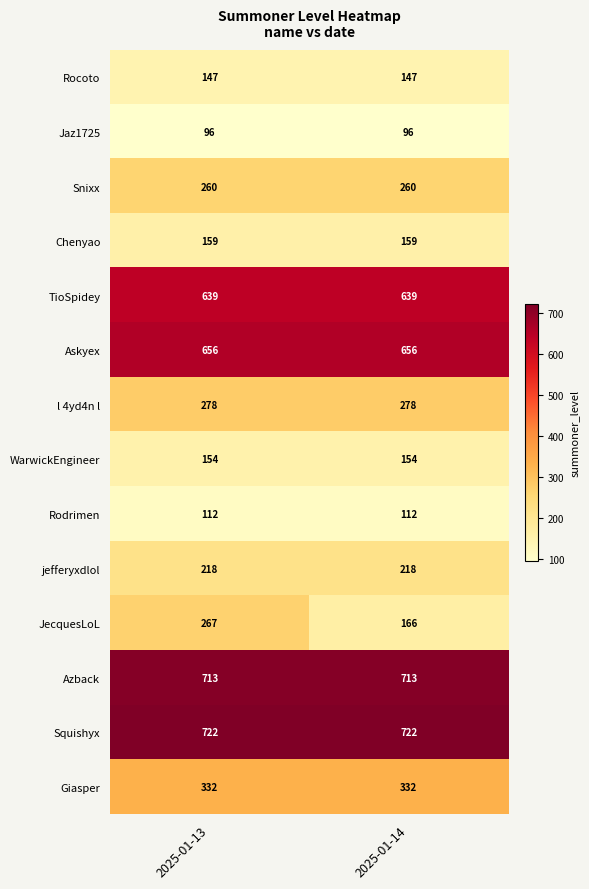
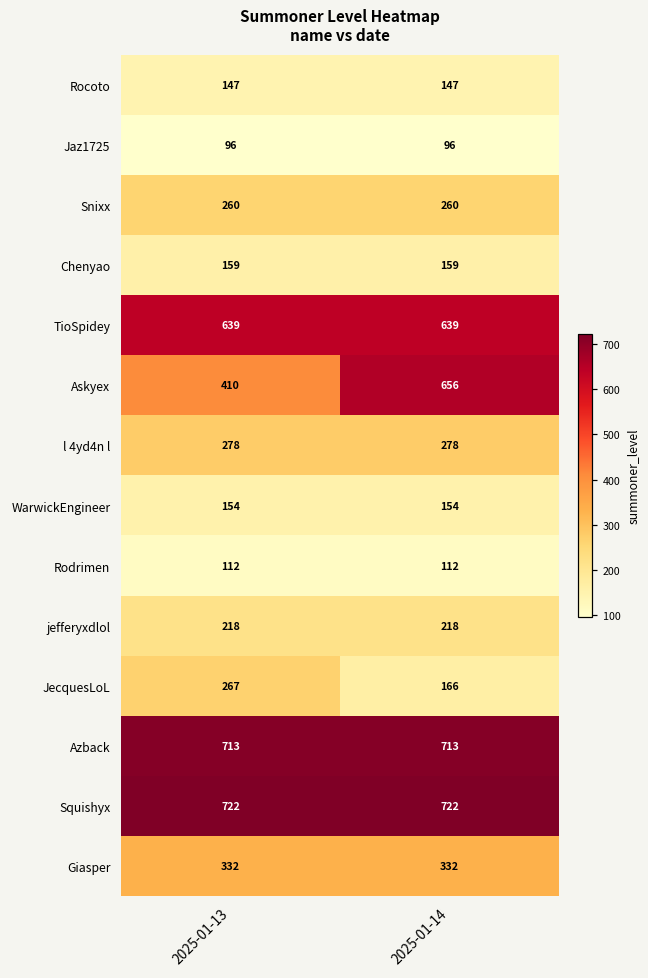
  {
    "Rocoto": {
      "2025-01-13": 147,
      "2025-01-14": 147
    },
    "Jaz1725": {
      "2025-01-13": 96,
      "2025-01-14": 96
    },
    "Snixx": {
      "2025-01-13": 260,
      "2025-01-14": 260
    },
    "Chenyao": {
      "2025-01-13": 159,
      "2025-01-14": 159
    },
    "TioSpidey": {
      "2025-01-13": 639,
      "2025-01-14": 639
    },
    "Askyex": {
-     "2025-01-13": 656,
+     "2025-01-13": 410,
      "2025-01-14": 656
    },
    "l 4yd4n l": {
      "2025-01-13": 278,
      "2025-01-14": 278
    },
    "WarwickEngineer": {
      "2025-01-13": 154,
      "2025-01-14": 154
    },
    "Rodrimen": {
      "2025-01-13": 112,
      "2025-01-14": 112
    },
    "jefferyxdlol": {
      "2025-01-13": 218,
      "2025-01-14": 218
    },
    "JecquesLoL": {
      "2025-01-13": 267,
      "2025-01-14": 166
    },
    "Azback": {
      "2025-01-13": 713,
      "2025-01-14": 713
    },
    "Squishyx": {
      "2025-01-13": 722,
      "2025-01-14": 722
    },
    "Giasper": {
      "2025-01-13": 332,
      "2025-01-14": 332
    }
  }
